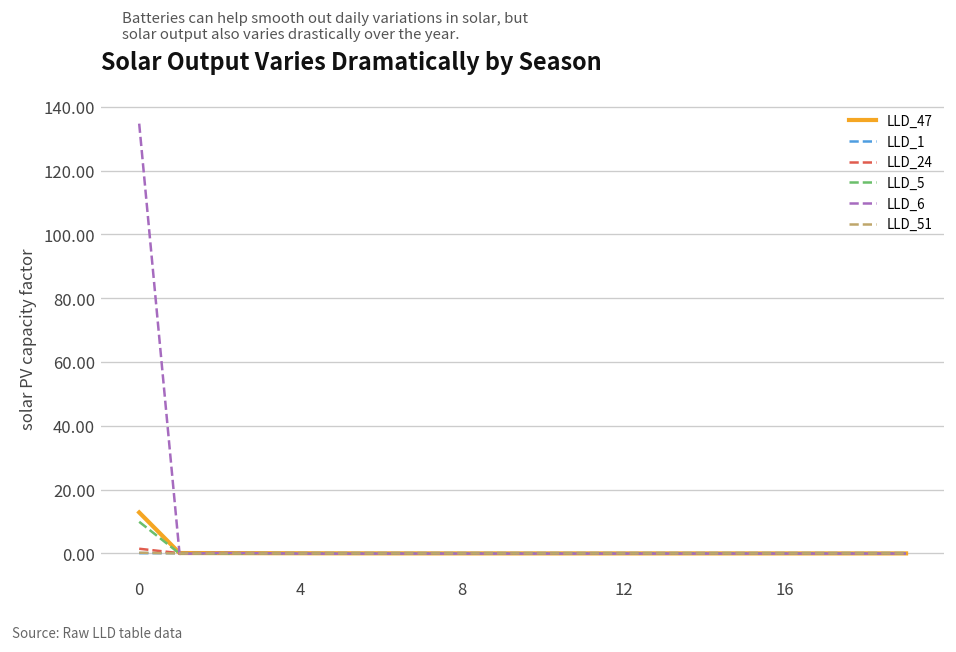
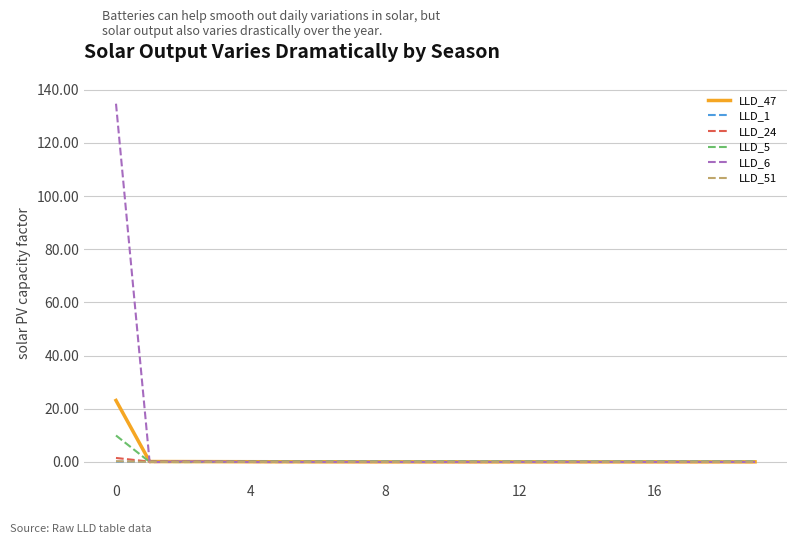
  {
    "LLD_47": {
-     "0": 13
+     "0": 23
    },
    "LLD_24": {
      "0": 1
    },
    "LLD_5": {
      "0": 10
    },
    "LLD_6": {
      "0": 135
    }
  }
